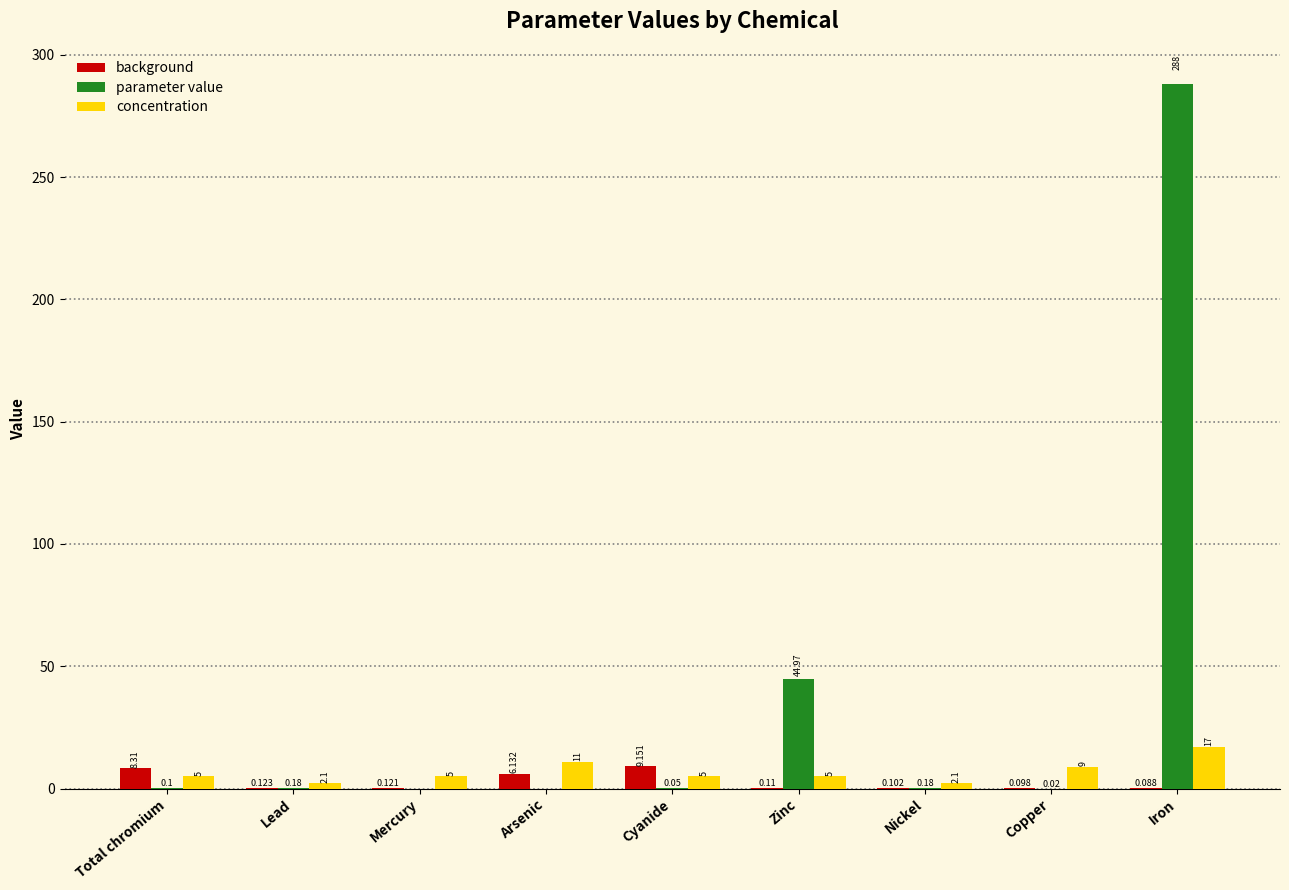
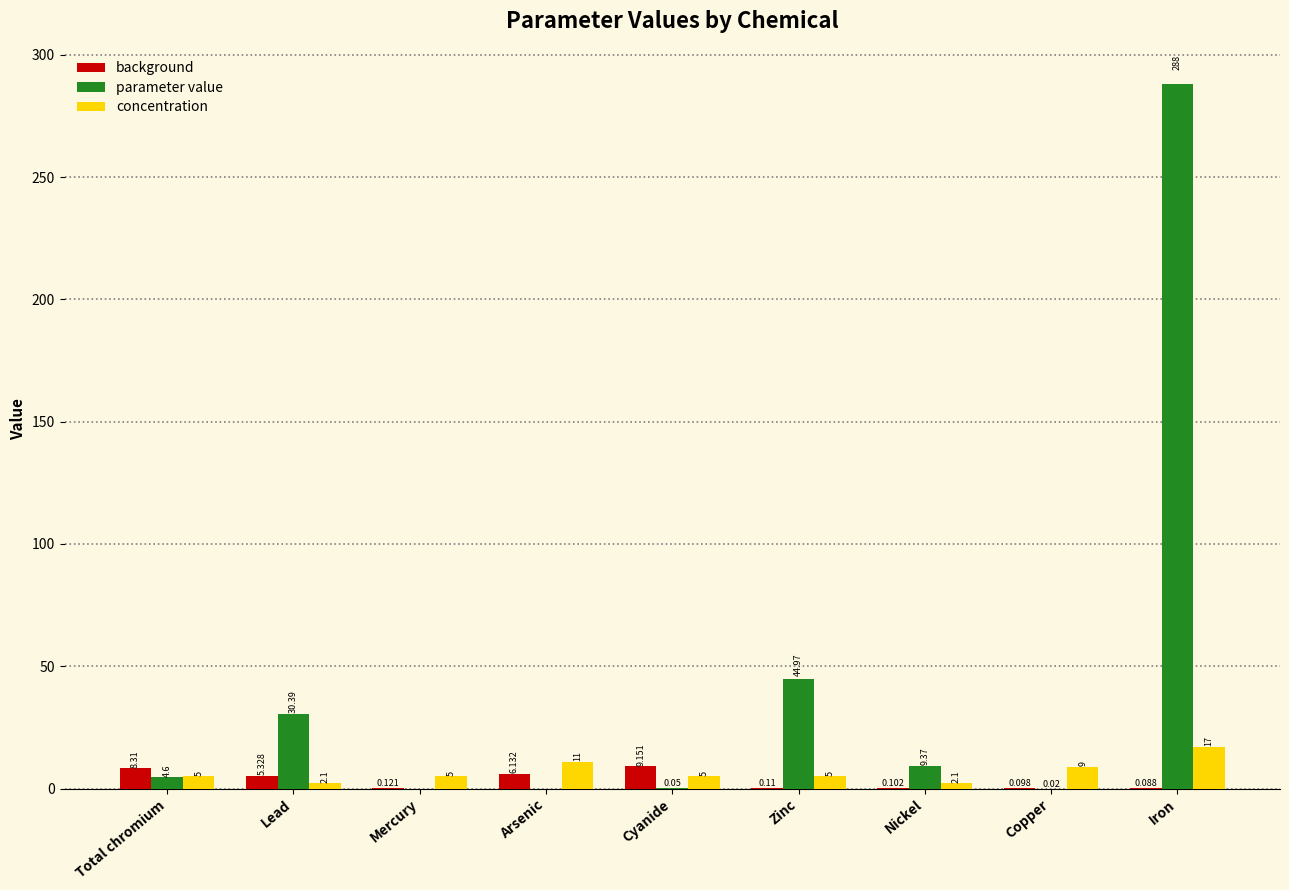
  {
    "background": {
      "Total chromium": 8.31,
-     "Lead": 0.123,
+     "Lead": 5.328,
      "Mercury": 0.121,
      "Arsenic": 6.132,
      "Cyanide": 9.151,
      "Zinc": 0.11,
      "Nickel": 0.102,
      "Copper": 0.098,
      "Iron": 0.088
    },
    "parameter value": {
-     "Total chromium": 0.1,
-     "Lead": 0.18,
+     "Total chromium": 4.6,
+     "Lead": 30.39,
      "Cyanide": 0.05,
      "Zinc": 44.97,
-     "Nickel": 0.18,
+     "Nickel": 9.37,
      "Copper": 0.02,
      "Iron": 288
    },
    "concentration": {
      "Total chromium": 5,
      "Lead": 2.1,
      "Mercury": 5,
      "Arsenic": 11,
      "Cyanide": 5,
      "Zinc": 5,
      "Nickel": 2.1,
      "Copper": 9,
      "Iron": 17
    }
  }
